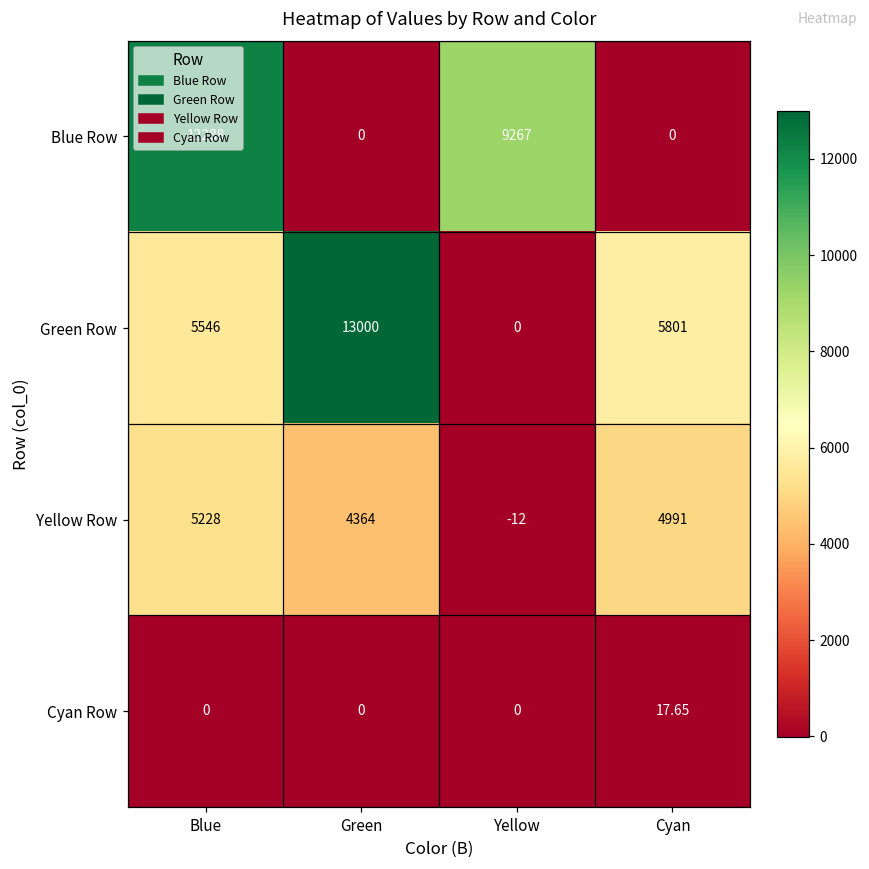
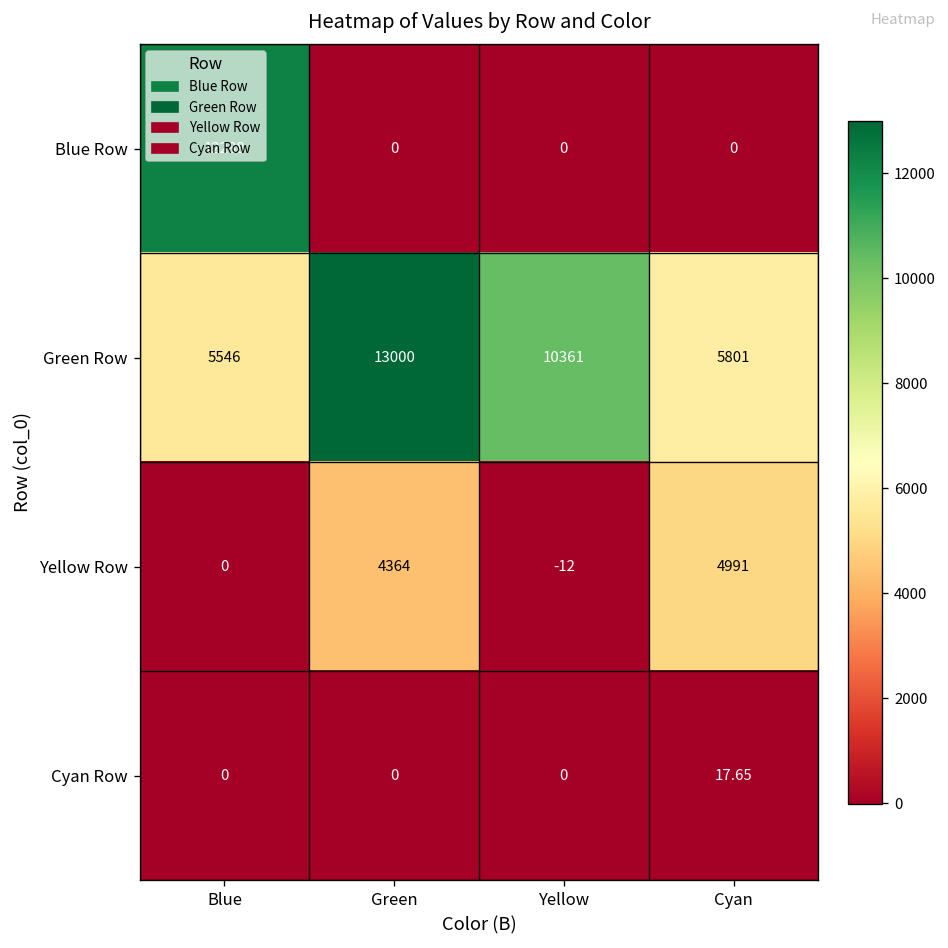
  {
    "Blue Row": {
      "Green": 0,
-     "Yellow": 9267,
+     "Yellow": 0,
      "Cyan": 0
    },
    "Green Row": {
      "Blue": 5546,
      "Green": 13000,
-     "Yellow": 0,
+     "Yellow": 10361,
      "Cyan": 5801
    },
    "Yellow Row": {
-     "Blue": 5228,
+     "Blue": 0,
      "Green": 4364,
      "Yellow": -12,
      "Cyan": 4991
    },
    "Cyan Row": {
      "Blue": 0,
      "Green": 0,
      "Yellow": 0,
      "Cyan": 17.65
    }
  }
